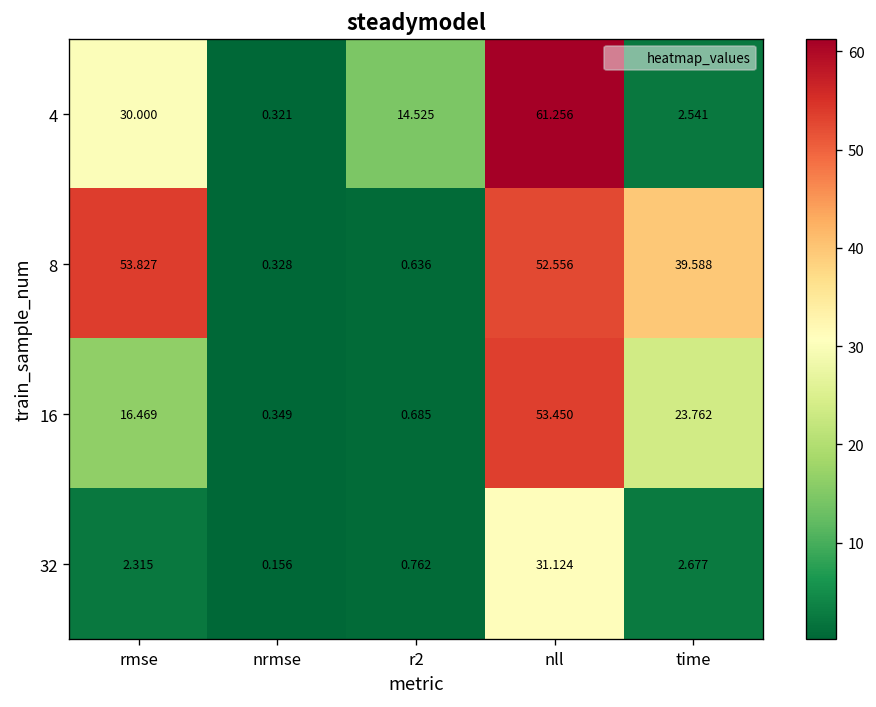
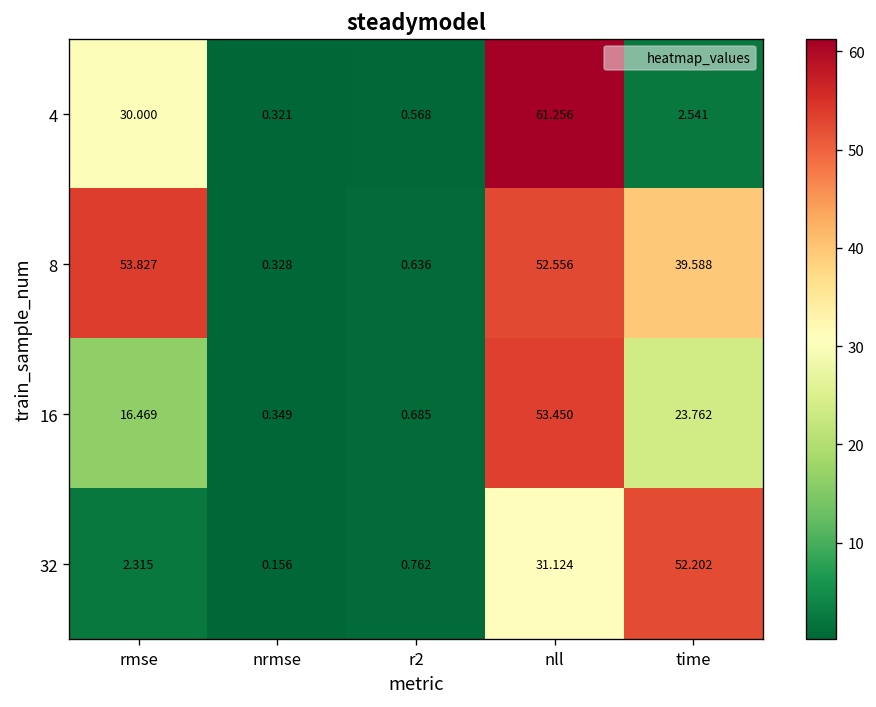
  {
    "4": {
      "rmse": 30.000,
      "nrmse": 0.321,
-     "r2": 14.525,
+     "r2": 0.568,
      "nll": 61.256,
      "time": 2.541
    },
    "8": {
      "rmse": 53.827,
      "nrmse": 0.328,
      "r2": 0.636,
      "nll": 52.556,
      "time": 39.588
    },
    "16": {
      "rmse": 16.469,
      "nrmse": 0.349,
      "r2": 0.685,
      "nll": 53.450,
      "time": 23.762
    },
    "32": {
      "rmse": 2.315,
      "nrmse": 0.156,
      "r2": 0.762,
      "nll": 31.124,
-     "time": 2.677
+     "time": 52.202
    }
  }
